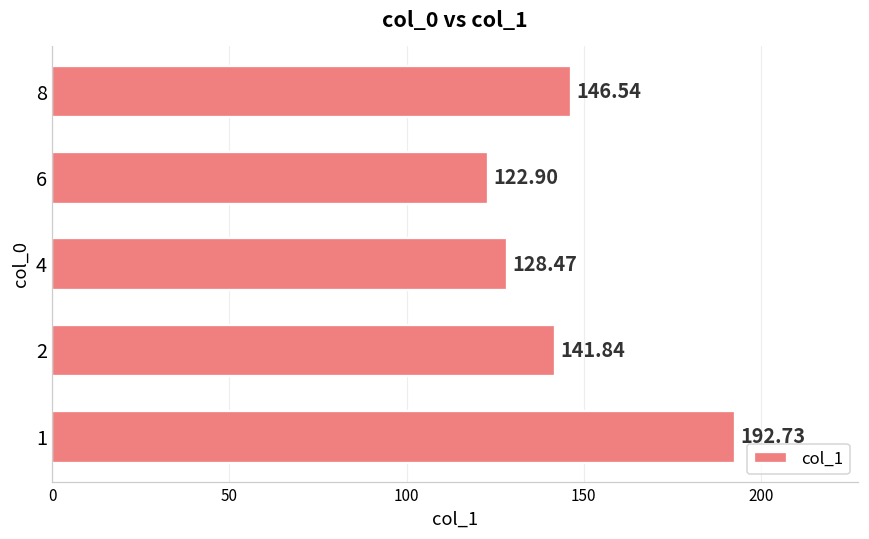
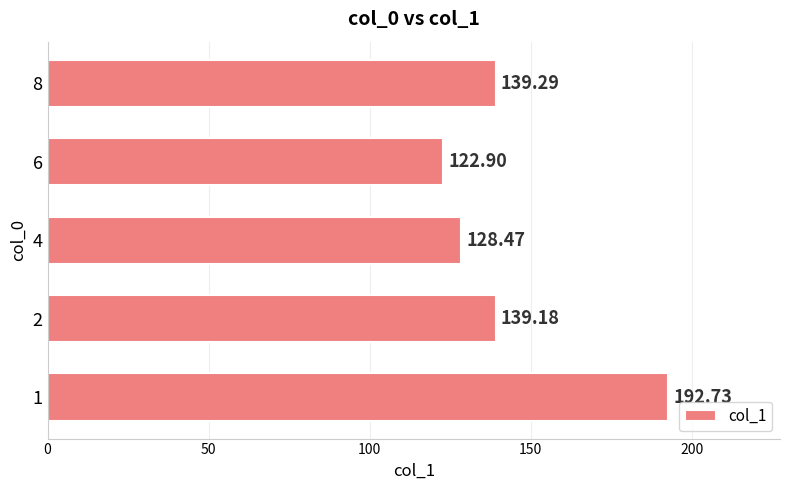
  {
-   "8": 146.54,
+   "8": 139.29,
    "6": 122.90,
    "4": 128.47,
-   "2": 141.84
+   "2": 139.18
  }
